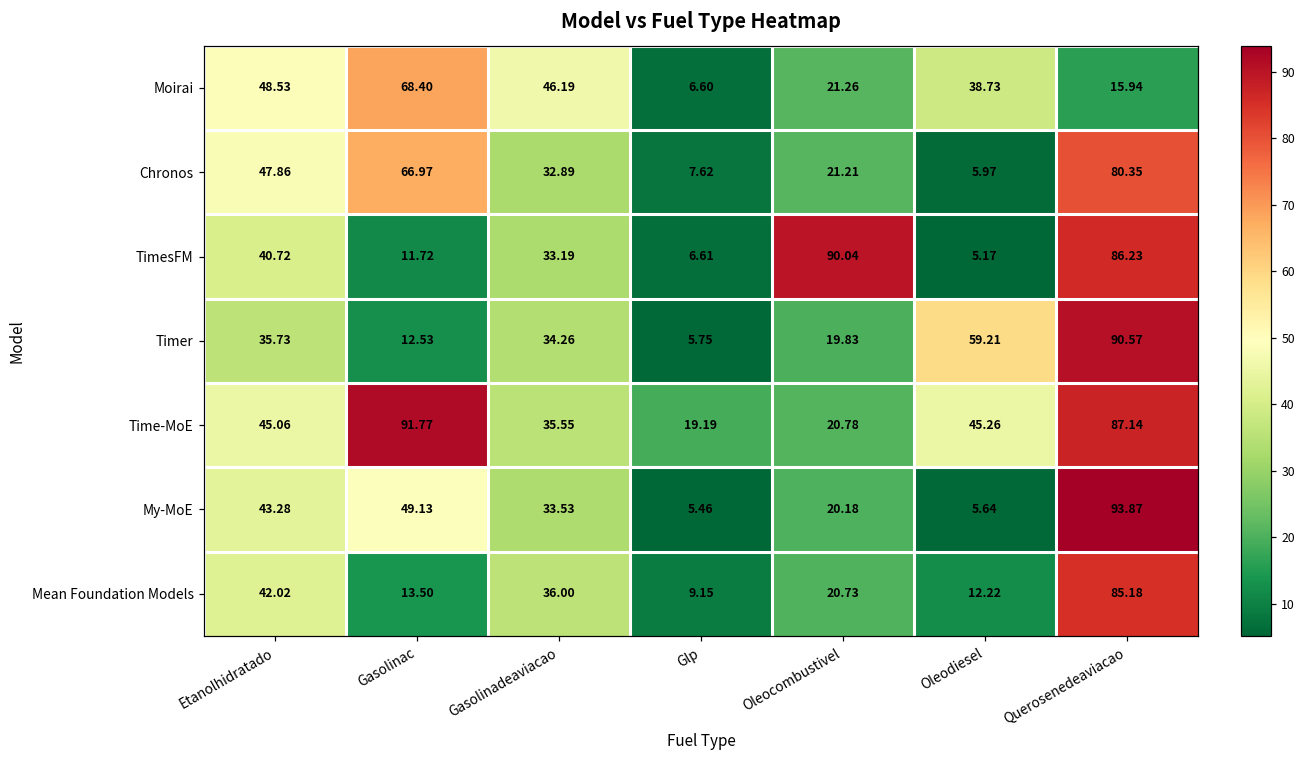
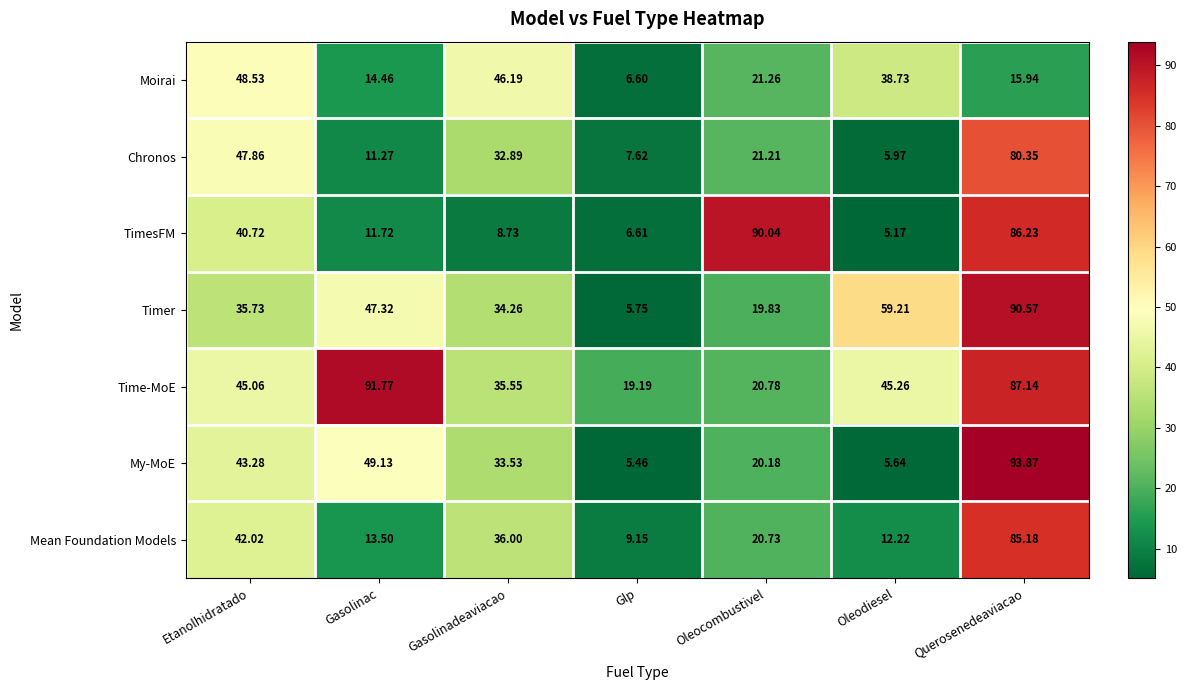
  {
    "Moirai": {
      "Etanolhidratado": 48.53,
-     "Gasolinac": 68.40,
+     "Gasolinac": 14.46,
      "Gasolinadeaviacao": 46.19,
      "Glp": 6.60,
      "Oleocombustivel": 21.26,
      "Oleodiesel": 38.73,
      "Querosenedeaviacao": 15.94
    },
    "Chronos": {
      "Etanolhidratado": 47.86,
-     "Gasolinac": 66.97,
+     "Gasolinac": 11.27,
      "Gasolinadeaviacao": 32.89,
      "Glp": 7.62,
      "Oleocombustivel": 21.21,
      "Oleodiesel": 5.97,
      "Querosenedeaviacao": 80.35
    },
    "TimesFM": {
      "Etanolhidratado": 40.72,
      "Gasolinac": 11.72,
-     "Gasolinadeaviacao": 33.19,
+     "Gasolinadeaviacao": 8.73,
      "Glp": 6.61,
      "Oleocombustivel": 90.04,
      "Oleodiesel": 5.17,
      "Querosenedeaviacao": 86.23
    },
    "Timer": {
      "Etanolhidratado": 35.73,
-     "Gasolinac": 12.53,
+     "Gasolinac": 47.32,
      "Gasolinadeaviacao": 34.26,
      "Glp": 5.75,
      "Oleocombustivel": 19.83,
      "Oleodiesel": 59.21,
      "Querosenedeaviacao": 90.57
    },
    "Time-MoE": {
      "Etanolhidratado": 45.06,
      "Gasolinac": 91.77,
      "Gasolinadeaviacao": 35.55,
      "Glp": 19.19,
      "Oleocombustivel": 20.78,
      "Oleodiesel": 45.26,
      "Querosenedeaviacao": 87.14
    },
    "My-MoE": {
      "Etanolhidratado": 43.28,
      "Gasolinac": 49.13,
      "Gasolinadeaviacao": 33.53,
      "Glp": 5.46,
      "Oleocombustivel": 20.18,
      "Oleodiesel": 5.64,
      "Querosenedeaviacao": 93.87
    },
    "Mean Foundation Models": {
      "Etanolhidratado": 42.02,
      "Gasolinac": 13.50,
      "Gasolinadeaviacao": 36.00,
      "Glp": 9.15,
      "Oleocombustivel": 20.73,
      "Oleodiesel": 12.22,
      "Querosenedeaviacao": 85.18
    }
  }
